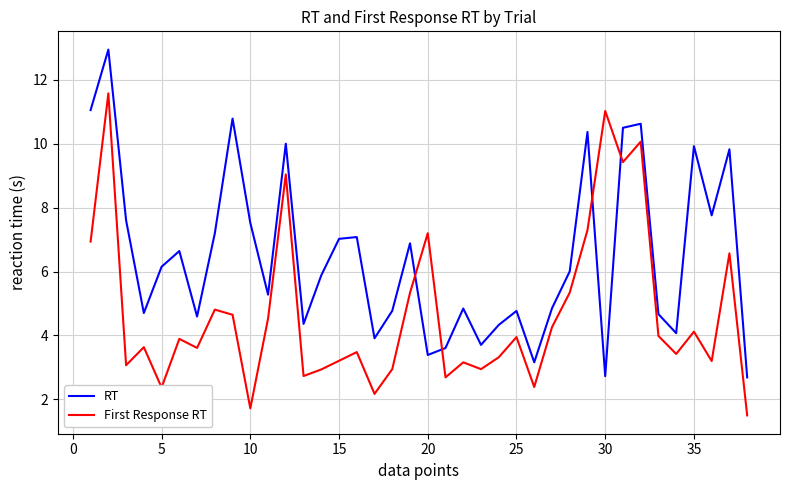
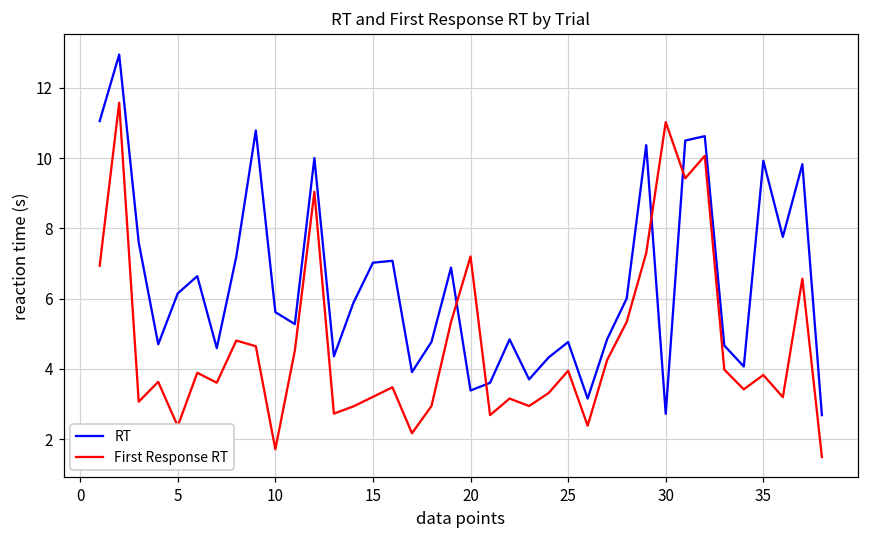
  {
    "RT": {
      "5": 6.2,
-     "10": 7.5,
+     "10": 5.6,
      "15": 7.0,
      "20": 3.4,
      "25": 4.8,
      "30": 2.7,
      "35": 9.9
    },
    "First Response RT": {
      "10": 1.7,
      "15": 3.2,
      "20": 7.2,
      "25": 3.9,
      "30": 11.0,
-     "35": 4.1
+     "35": 3.8
    }
  }
